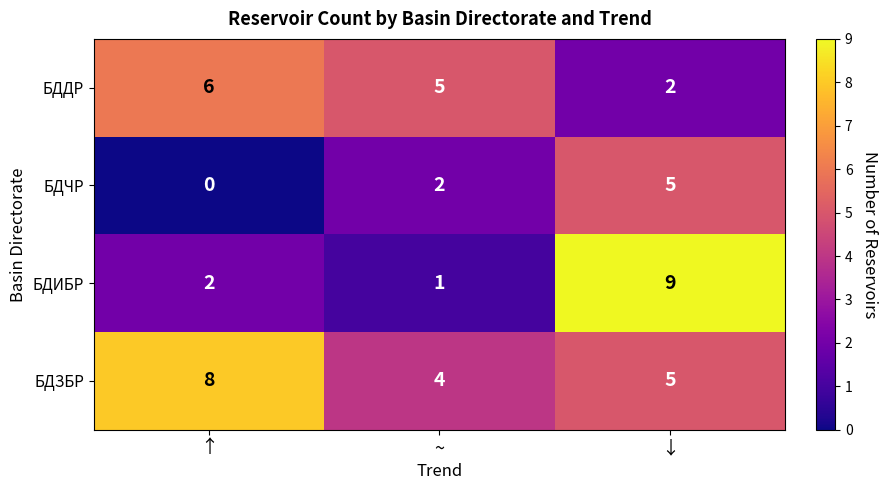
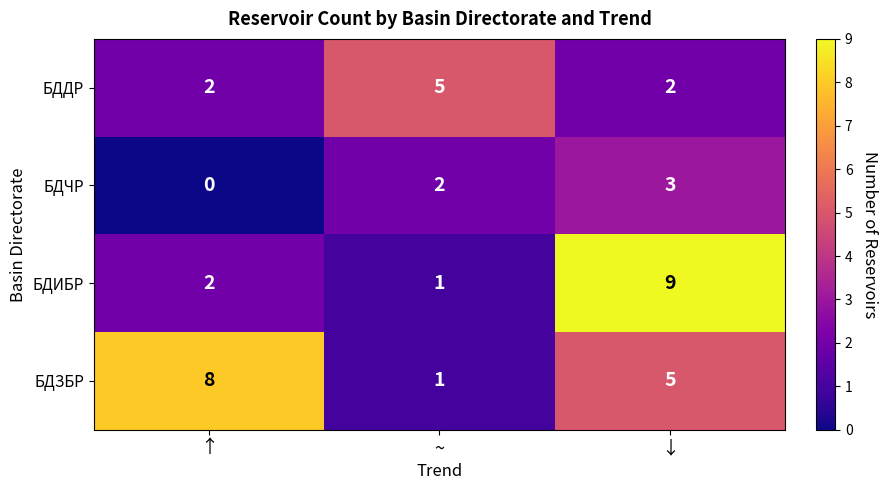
  {
    "БДДР": {
-     "↑": 6,
+     "↑": 2,
      "~": 5,
      "↓": 2
    },
    "БДЧР": {
      "↑": 0,
      "~": 2,
-     "↓": 5
+     "↓": 3
    },
    "БДИБР": {
      "↑": 2,
      "~": 1,
      "↓": 9
    },
    "БДЗБР": {
      "↑": 8,
-     "~": 4,
+     "~": 1,
      "↓": 5
    }
  }
